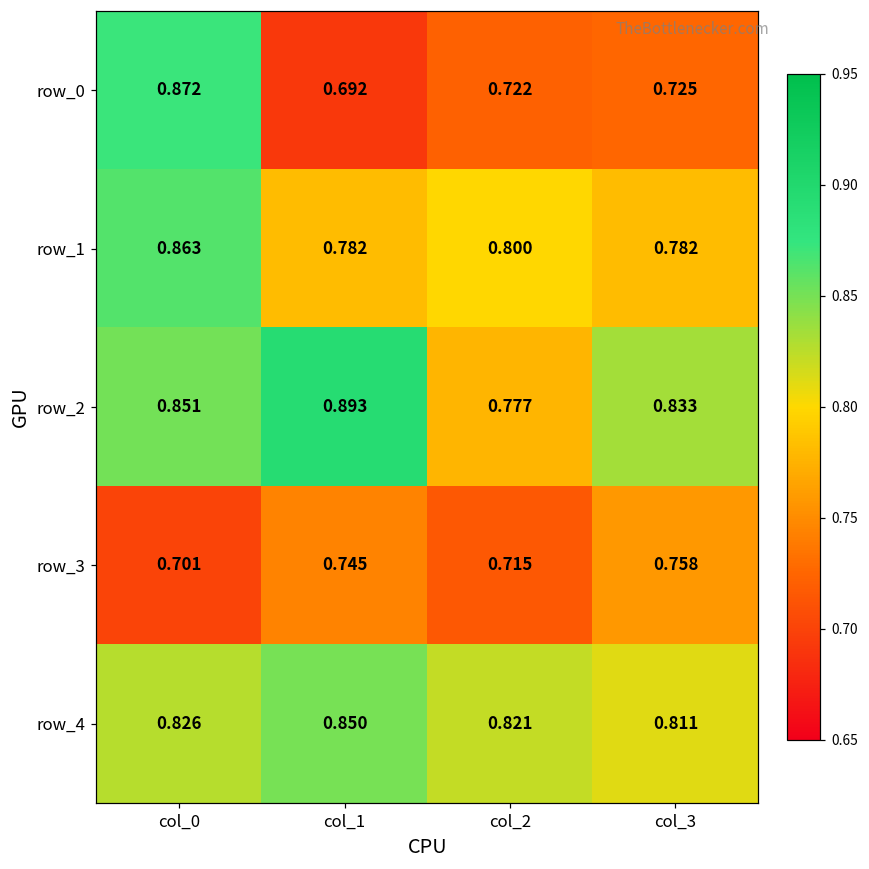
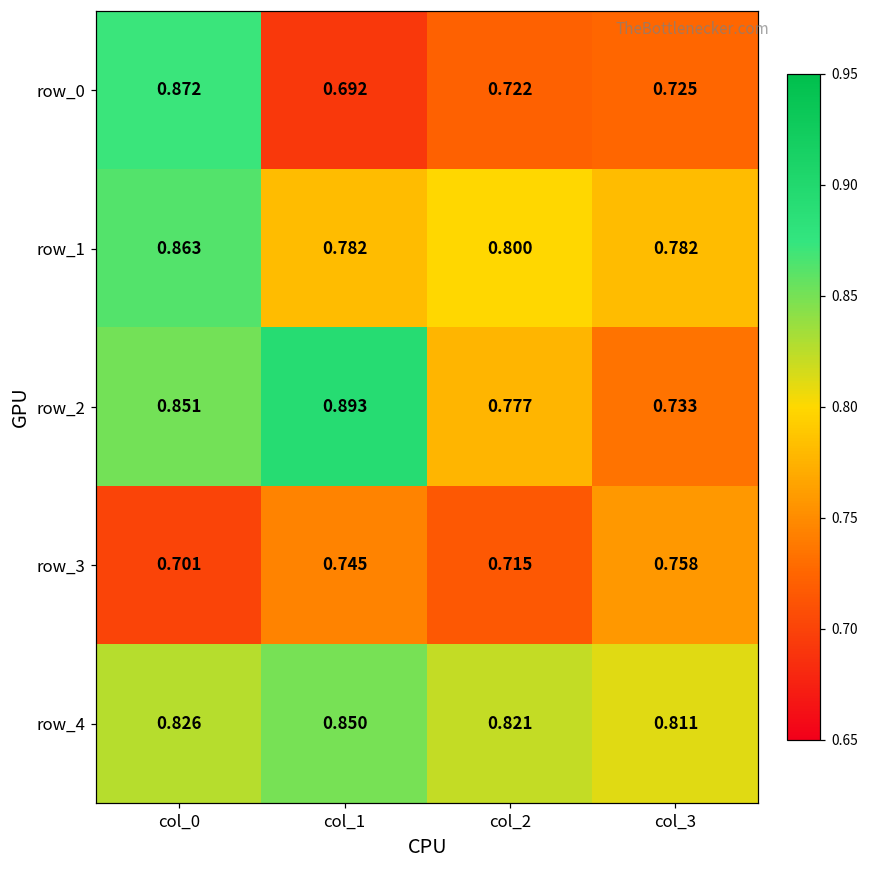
  {
    "row_0": {
      "col_0": 0.872,
      "col_1": 0.692,
      "col_2": 0.722,
      "col_3": 0.725
    },
    "row_1": {
      "col_0": 0.863,
      "col_1": 0.782,
      "col_2": 0.800,
      "col_3": 0.782
    },
    "row_2": {
      "col_0": 0.851,
      "col_1": 0.893,
      "col_2": 0.777,
-     "col_3": 0.833
+     "col_3": 0.733
    },
    "row_3": {
      "col_0": 0.701,
      "col_1": 0.745,
      "col_2": 0.715,
      "col_3": 0.758
    },
    "row_4": {
      "col_0": 0.826,
      "col_1": 0.850,
      "col_2": 0.821,
      "col_3": 0.811
    }
  }
